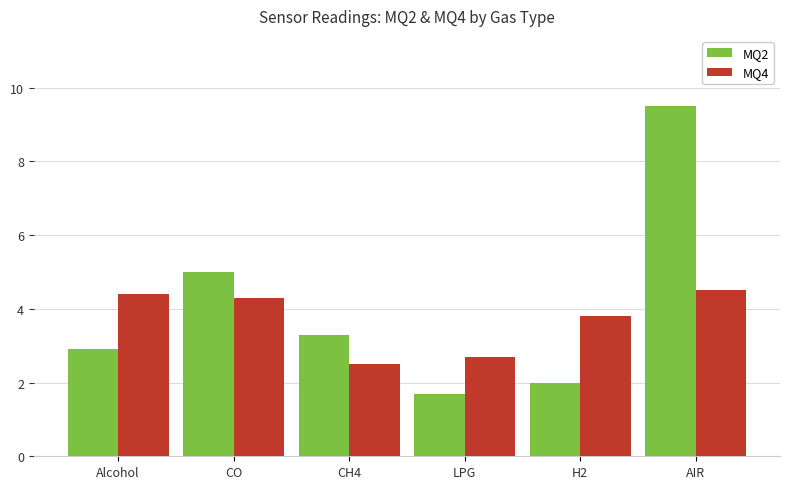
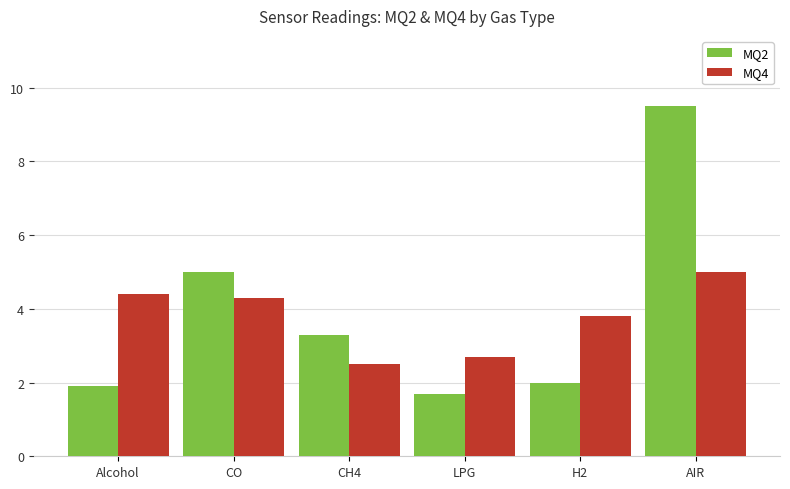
  {
    "MQ2": {
-     "Alcohol": 2.9,
+     "Alcohol": 1.9,
      "CO": 5.0,
      "CH4": 3.3,
      "LPG": 1.7,
      "H2": 2.0,
      "AIR": 9.5
    },
    "MQ4": {
      "Alcohol": 4.4,
      "CO": 4.3,
      "CH4": 2.5,
      "LPG": 2.7,
      "H2": 3.8,
-     "AIR": 4.5
+     "AIR": 5.0
    }
  }
